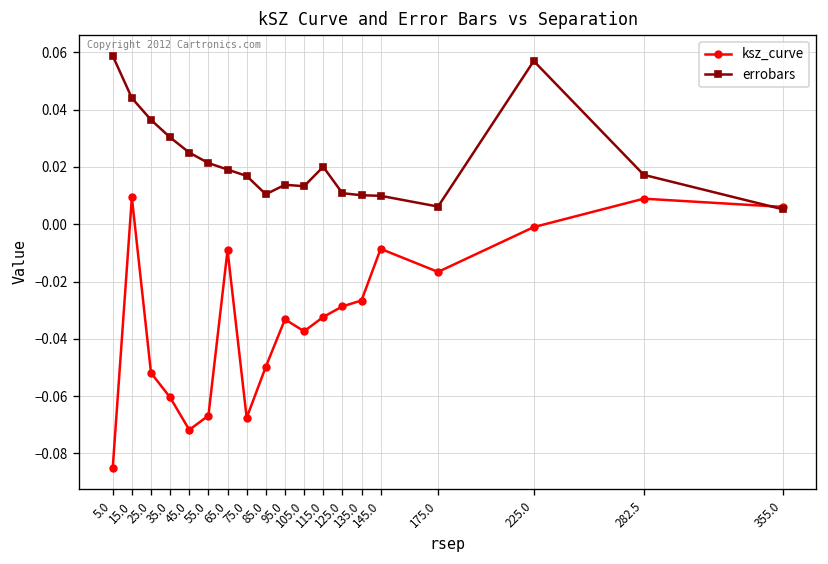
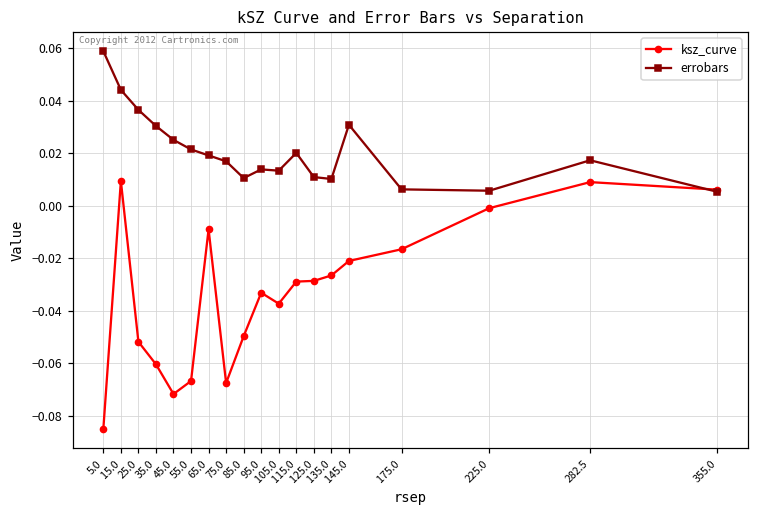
  {
    "ksz_curve": {
      "5.0": -0.085,
      "15.0": 0.009,
      "25.0": -0.052,
      "35.0": -0.060,
      "45.0": -0.072,
      "55.0": -0.067,
      "65.0": -0.009,
      "75.0": -0.068,
      "85.0": -0.050,
      "95.0": -0.033,
      "105.0": -0.037,
-     "115.0": -0.032,
+     "115.0": -0.029,
      "125.0": -0.029,
      "135.0": -0.027,
-     "145.0": -0.009,
+     "145.0": -0.021,
      "175.0": -0.017,
      "225.0": -0.001,
      "282.5": 0.009
    },
    "errobars": {
      "15.0": 0.044,
      "25.0": 0.036,
      "35.0": 0.030,
      "45.0": 0.025,
      "55.0": 0.021,
      "65.0": 0.019,
      "75.0": 0.017,
      "85.0": 0.010,
      "95.0": 0.014,
      "105.0": 0.013,
      "115.0": 0.020,
      "125.0": 0.011,
      "135.0": 0.010,
-     "145.0": 0.010,
+     "145.0": 0.031,
      "175.0": 0.006,
-     "225.0": 0.057,
+     "225.0": 0.006,
      "282.5": 0.017
    }
  }
